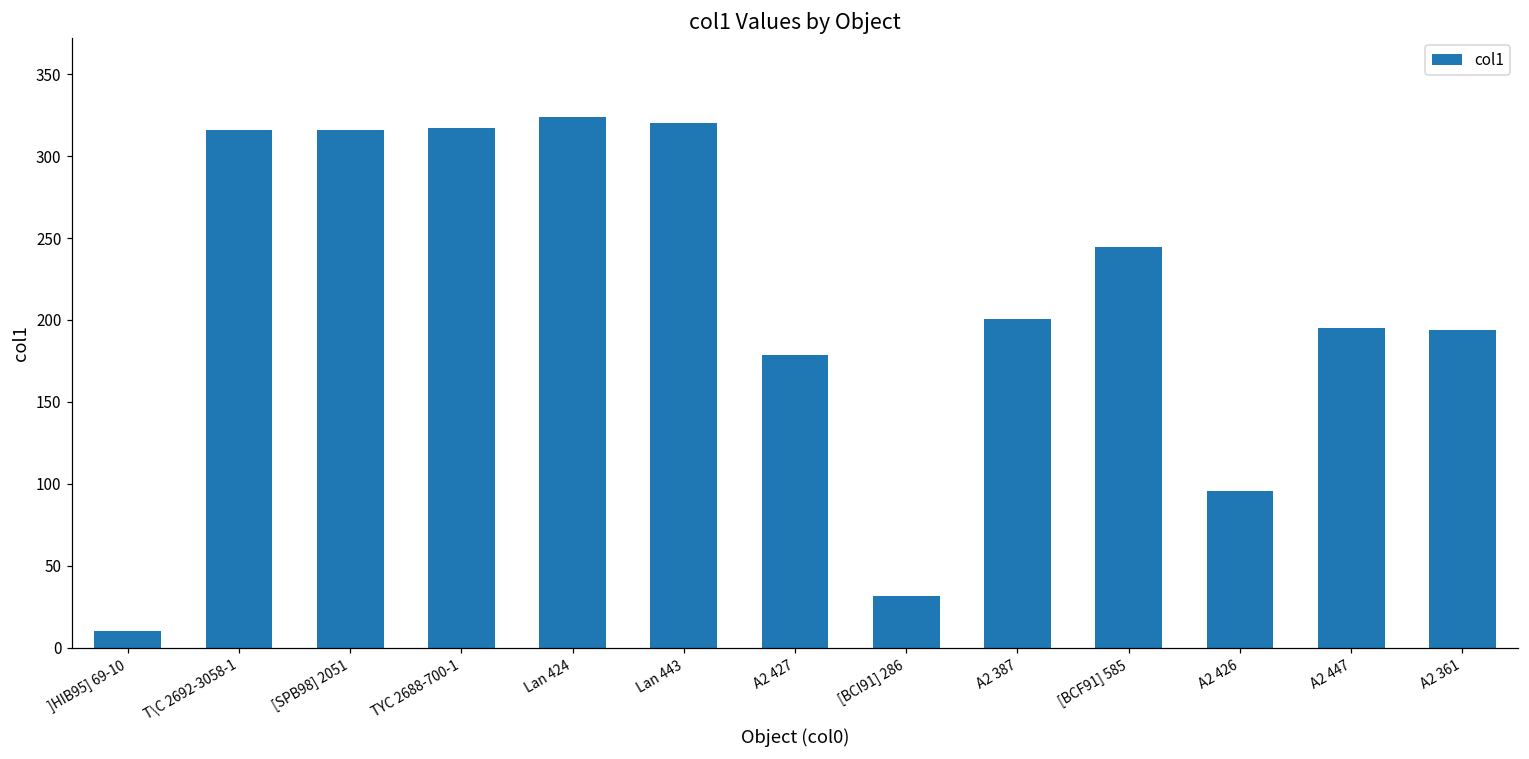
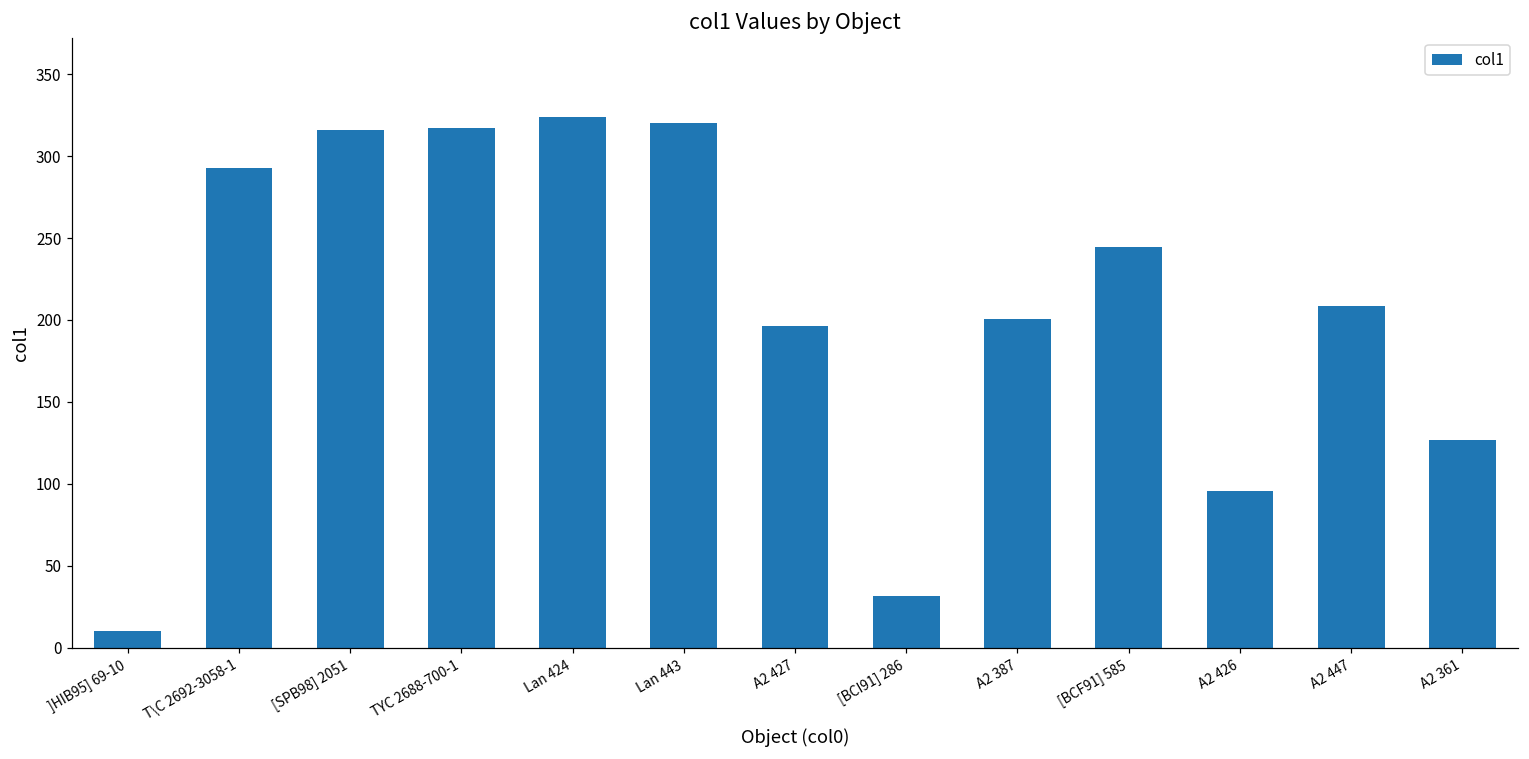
  {
    "]HIB95] 69-10": 10,
-   "T\\C 2692-3058-1": 316,
+   "T\\C 2692-3058-1": 293,
    "[SPB98] 2051": 316,
    "TYC 2688-700-1": 317,
    "Lan 424": 324,
    "Lan 443": 320,
-   "A2 427": 178,
+   "A2 427": 196,
    "[BCI91] 286": 31,
    "A2 387": 200,
    "[BCF91] 585": 245,
    "A2 426": 95,
-   "A2 447": 195,
-   "A2 361": 194
+   "A2 447": 208,
+   "A2 361": 127
  }
